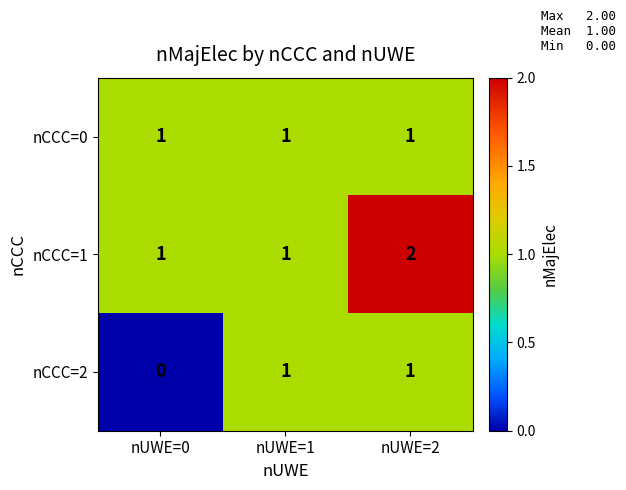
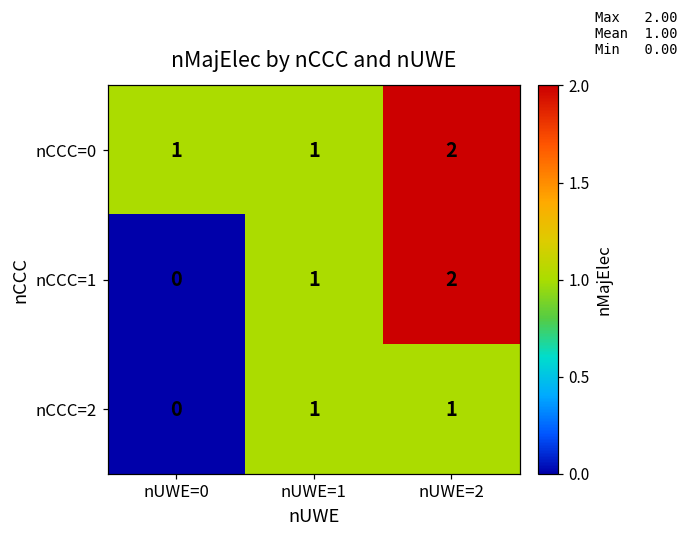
  {
    "nCCC=0": {
      "nUWE=0": 1,
      "nUWE=1": 1,
-     "nUWE=2": 1
+     "nUWE=2": 2
    },
    "nCCC=1": {
-     "nUWE=0": 1,
+     "nUWE=0": 0,
      "nUWE=1": 1,
      "nUWE=2": 2
    },
    "nCCC=2": {
      "nUWE=0": 0,
      "nUWE=1": 1,
      "nUWE=2": 1
    }
  }
